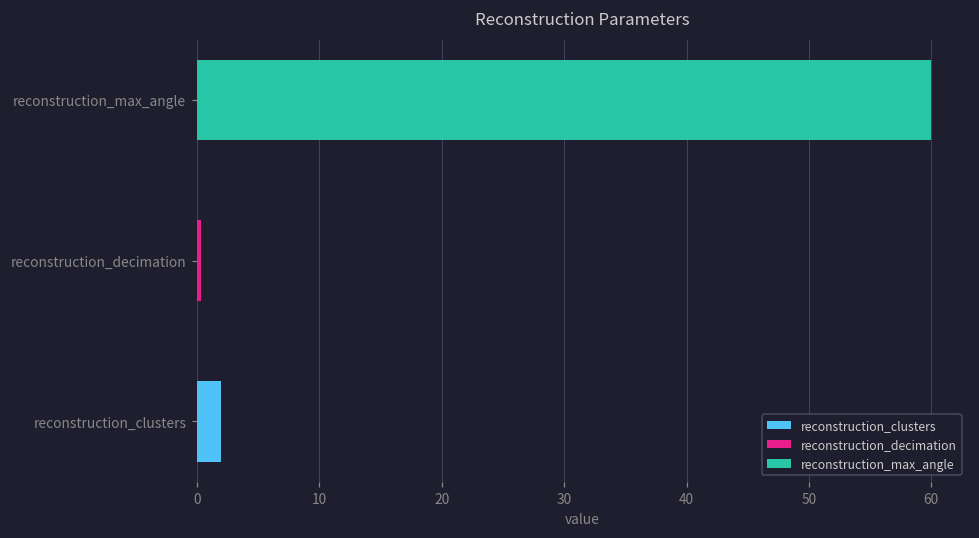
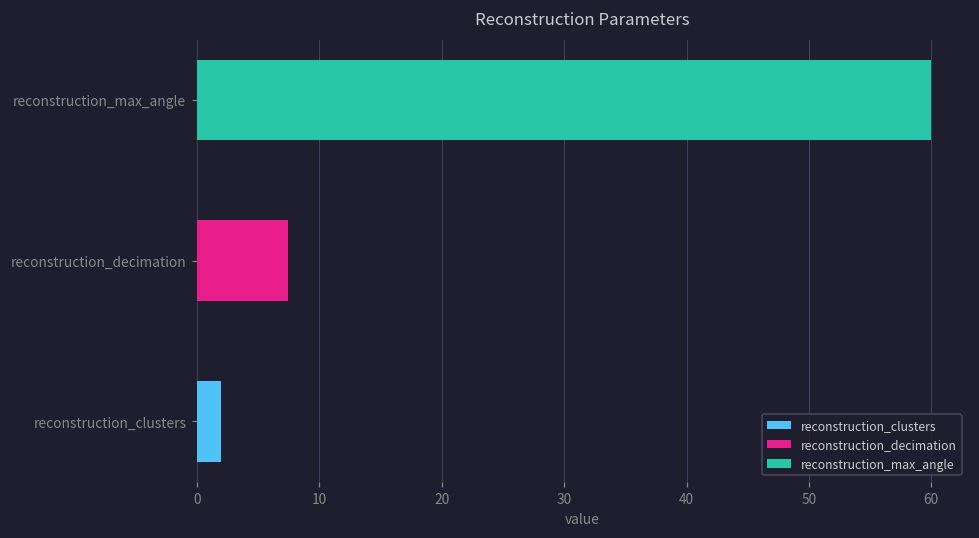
  {
    "reconstruction_max_angle": 60.0,
-   "reconstruction_decimation": 0.3,
+   "reconstruction_decimation": 7.4,
    "reconstruction_clusters": 2.0
  }
